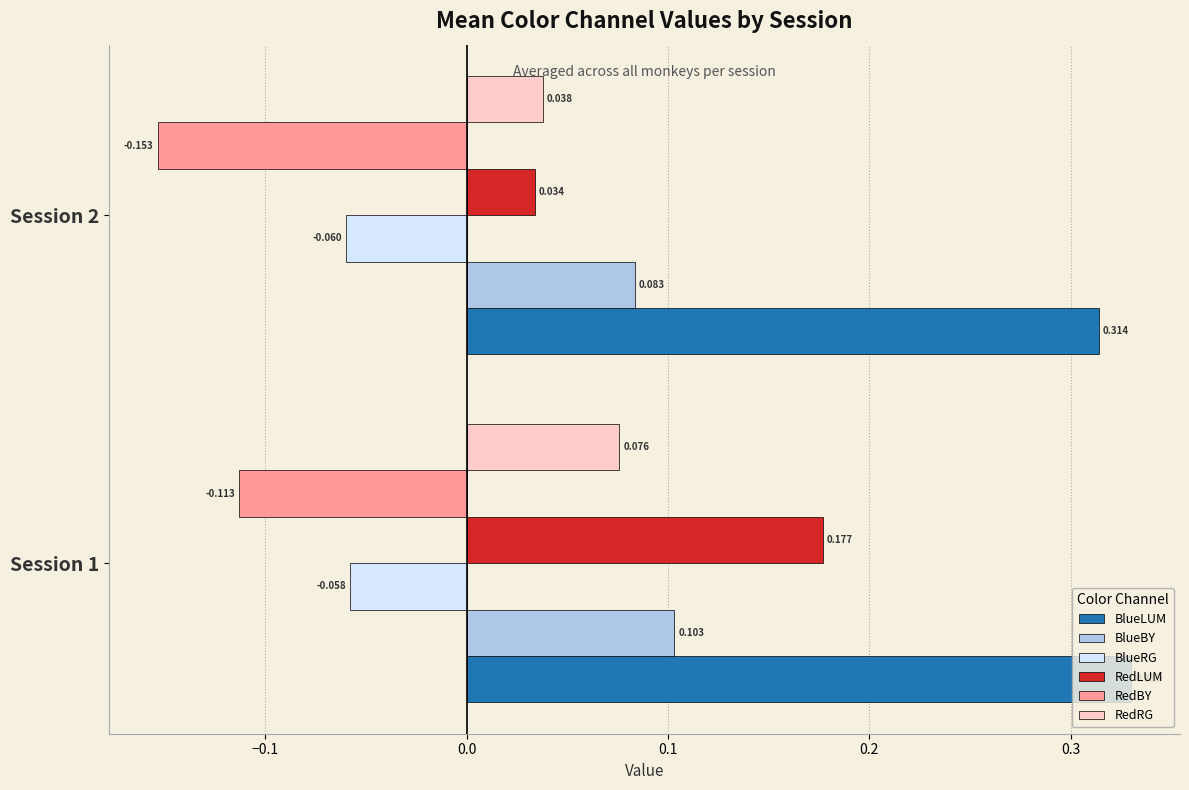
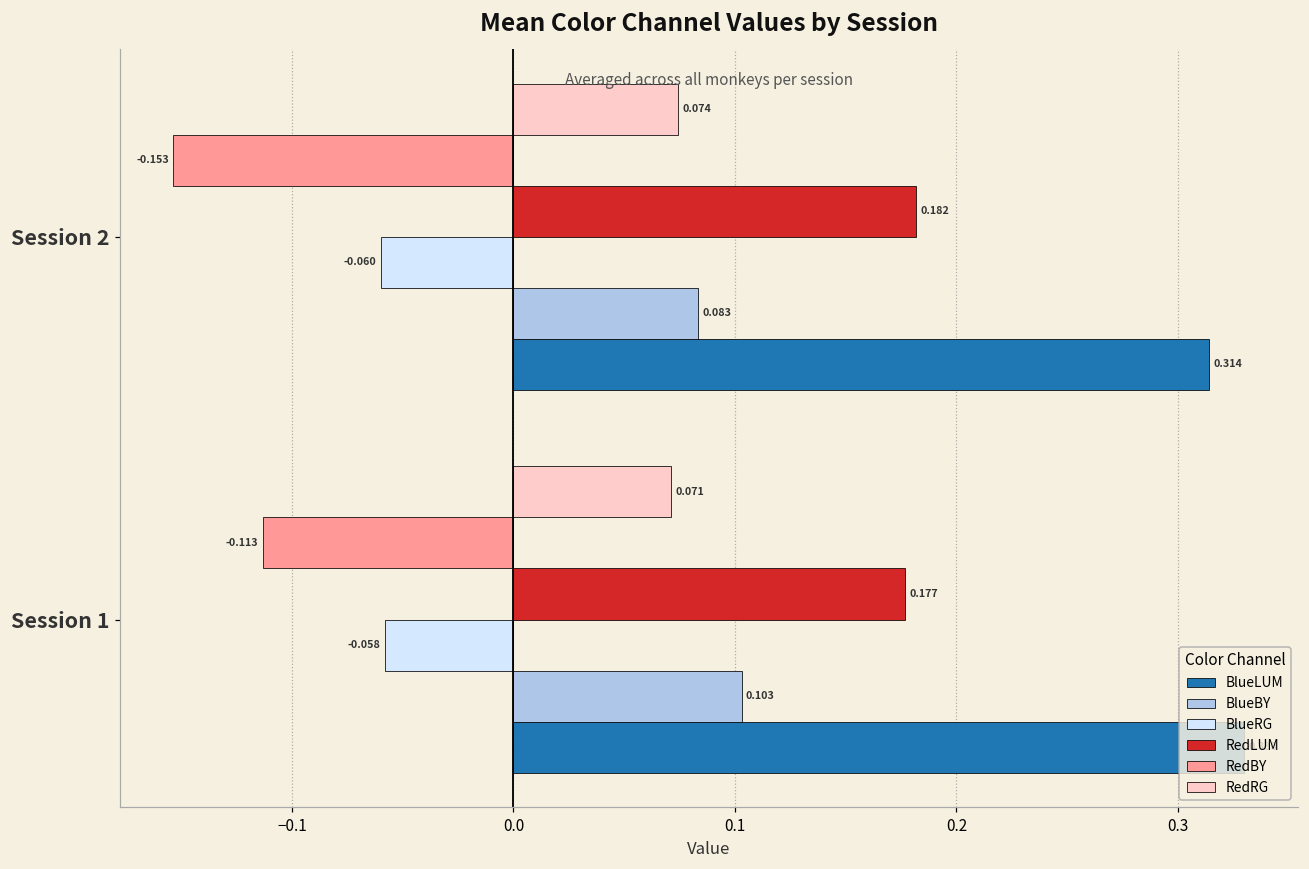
  {
    "BlueLUM": {
      "Session 2": 0.314
    },
    "RedLUM": {
-     "Session 2": 0.034,
+     "Session 2": 0.182,
      "Session 1": 0.177
    },
    "RedBY": {
      "Session 2": -0.153,
      "Session 1": -0.113
    },
    "RedRG": {
-     "Session 2": 0.038,
-     "Session 1": 0.076
+     "Session 2": 0.074,
+     "Session 1": 0.071
    }
  }
